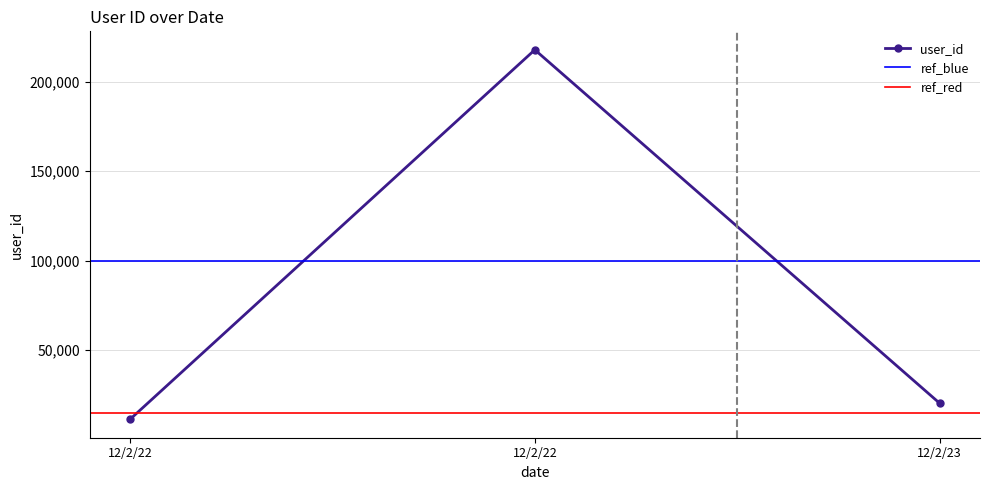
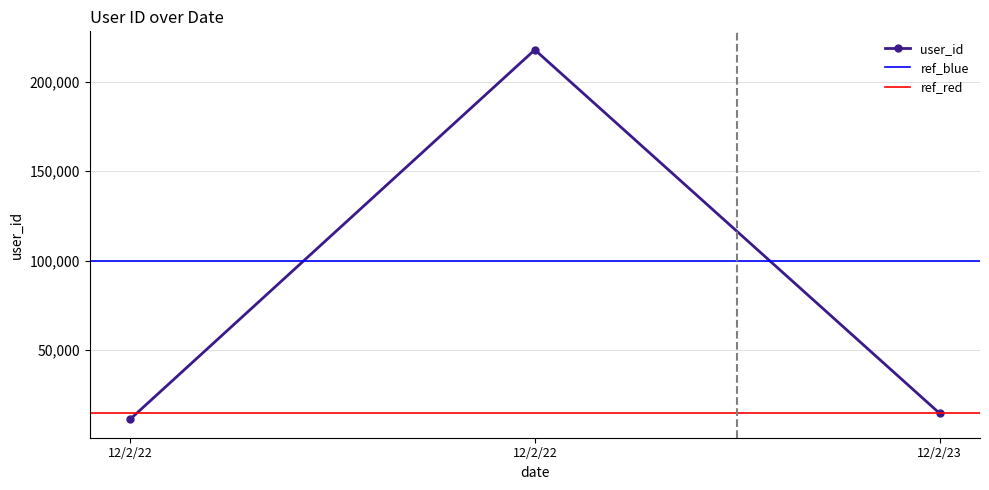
  {
-   "12/2/23": "20,000"
+   "12/2/23": "15,000"
  }
